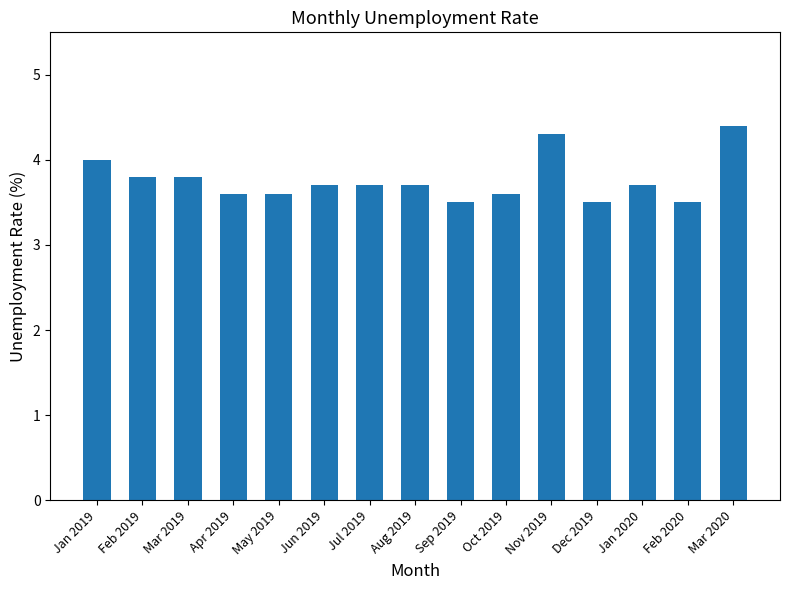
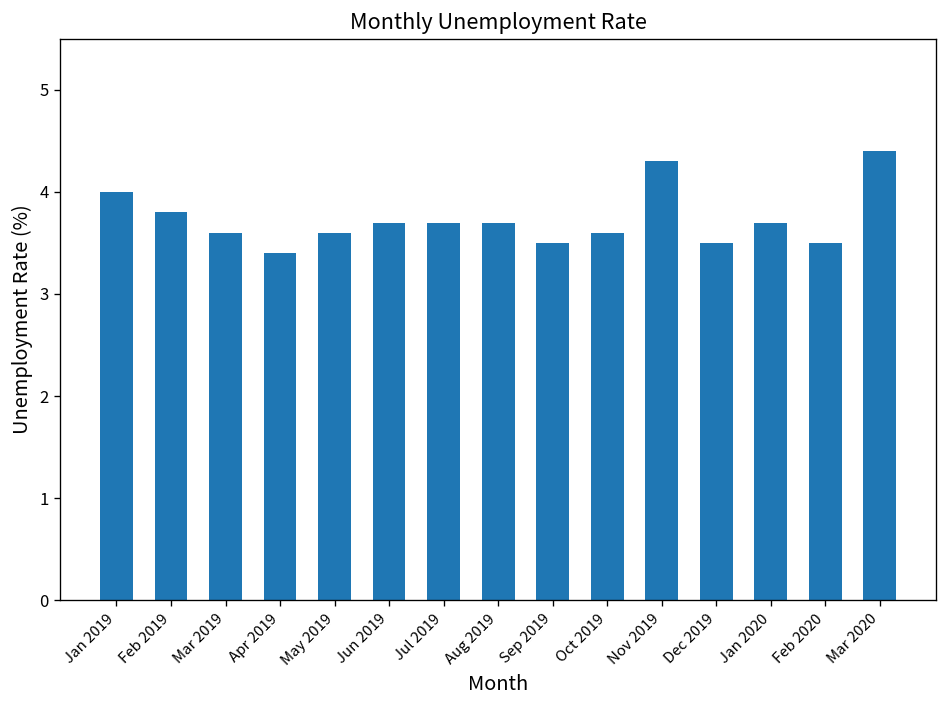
  {
    "Jan 2019": 4.0,
    "Feb 2019": 3.8,
-   "Mar 2019": 3.8,
-   "Apr 2019": 3.6,
+   "Mar 2019": 3.6,
+   "Apr 2019": 3.4,
    "May 2019": 3.6,
    "Jun 2019": 3.7,
    "Jul 2019": 3.7,
    "Aug 2019": 3.7,
    "Sep 2019": 3.5,
    "Oct 2019": 3.6,
    "Nov 2019": 4.3,
    "Dec 2019": 3.5,
    "Jan 2020": 3.7,
    "Feb 2020": 3.5,
    "Mar 2020": 4.4
  }
